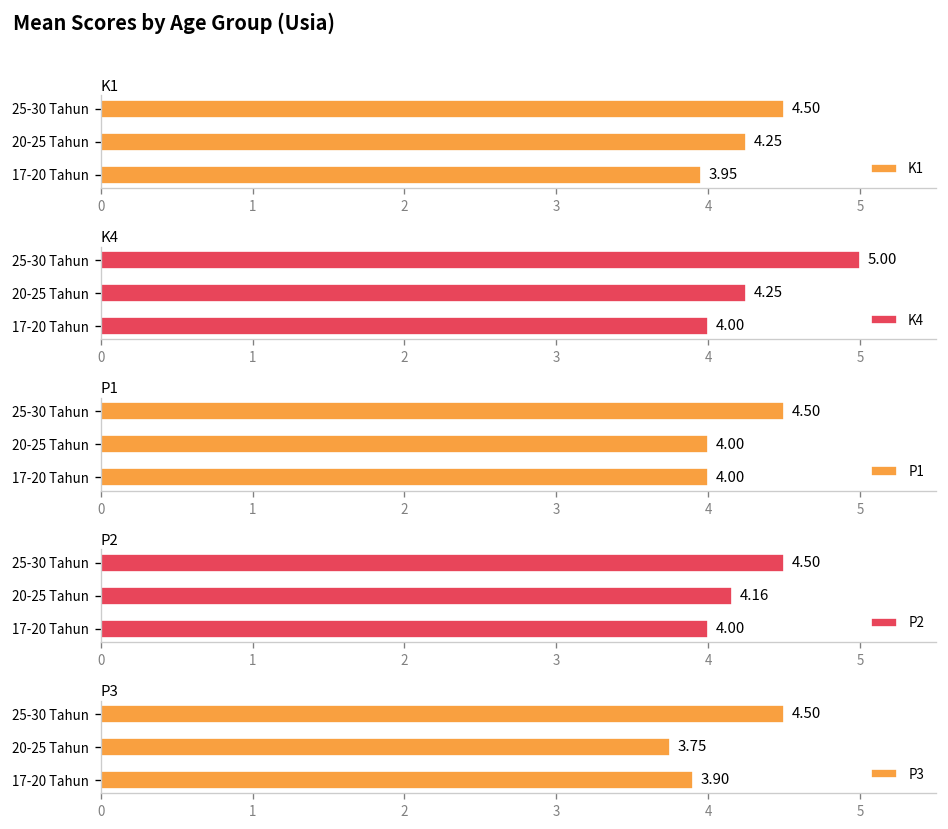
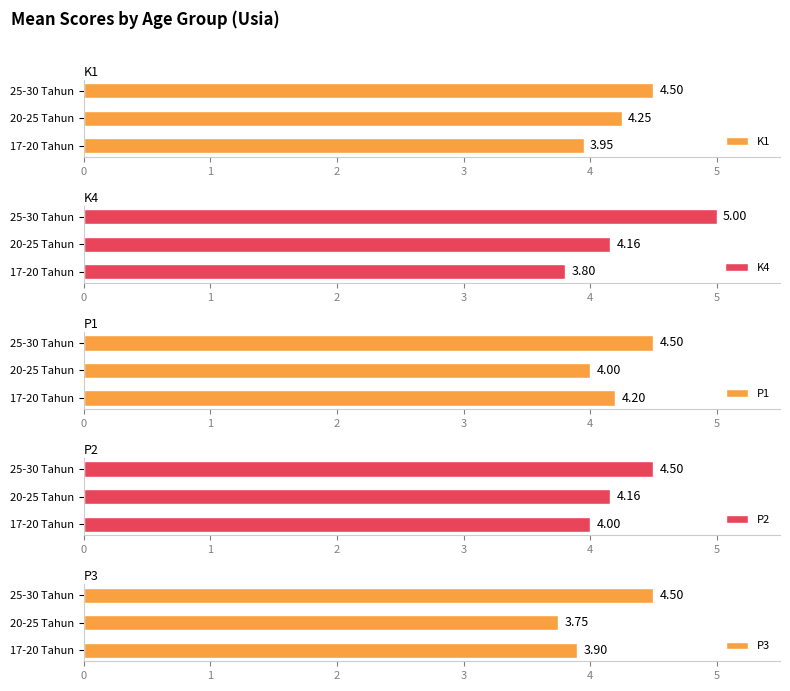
  {
    "K1": {
      "25-30 Tahun": 4.50,
      "20-25 Tahun": 4.25,
      "17-20 Tahun": 3.95
    },
    "K4": {
      "25-30 Tahun": 5.00,
-     "20-25 Tahun": 4.25,
-     "17-20 Tahun": 4.00
+     "20-25 Tahun": 4.16,
+     "17-20 Tahun": 3.80
    },
    "P1": {
      "25-30 Tahun": 4.50,
      "20-25 Tahun": 4.00,
-     "17-20 Tahun": 4.00
+     "17-20 Tahun": 4.20
    },
    "P2": {
      "25-30 Tahun": 4.50,
      "20-25 Tahun": 4.16,
      "17-20 Tahun": 4.00
    },
    "P3": {
      "25-30 Tahun": 4.50,
      "20-25 Tahun": 3.75,
      "17-20 Tahun": 3.90
    }
  }
